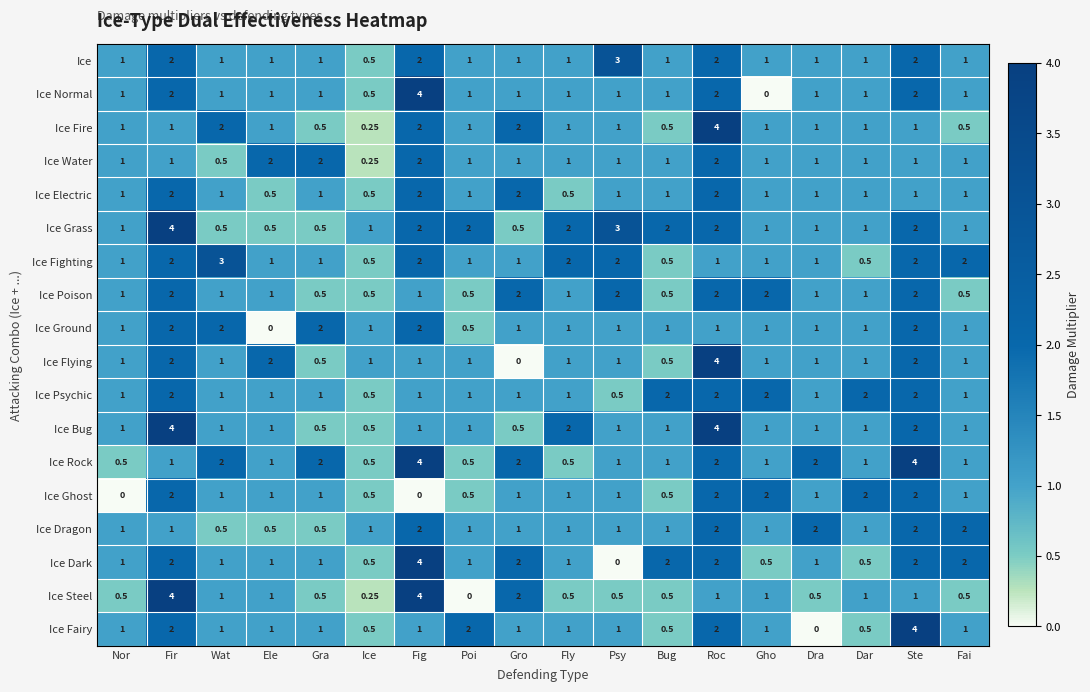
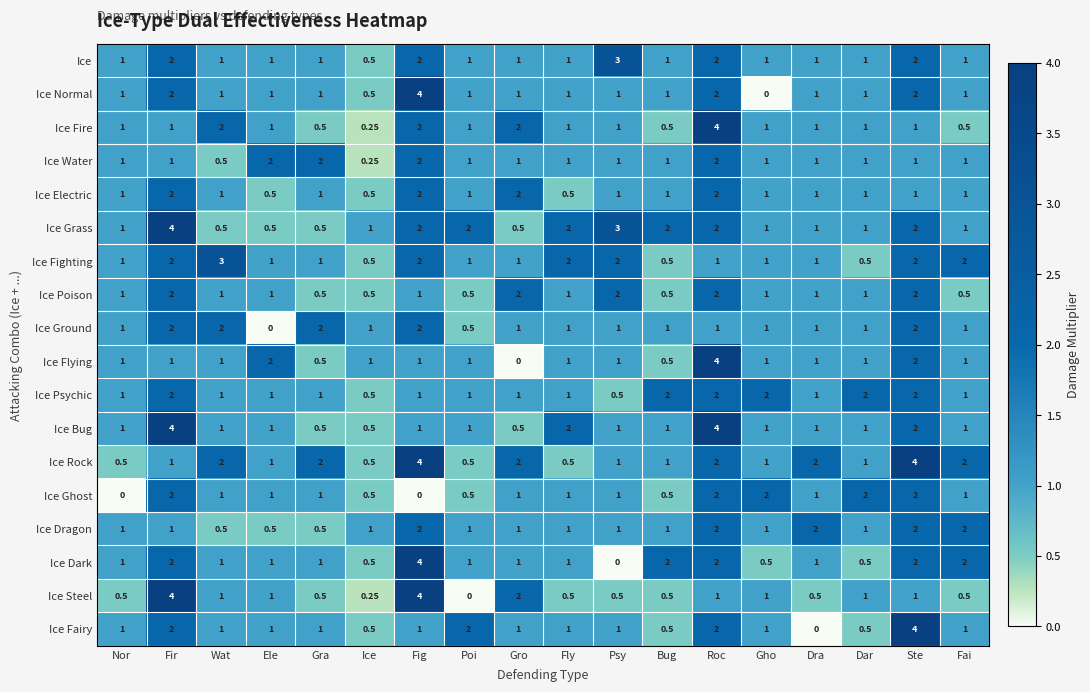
  {
    "Ice Poison": {
      "Nor": 1,
      "Fir": 2,
      "Wat": 1,
      "Ele": 1,
      "Gra": 0.5,
      "Ice": 0.5,
      "Fig": 1,
      "Poi": 0.5,
      "Gro": 2,
      "Fly": 1,
      "Psy": 2,
      "Bug": 0.5,
      "Roc": 2,
-     "Gho": 2,
+     "Gho": 1,
      "Dra": 1,
      "Dar": 1,
      "Ste": 2,
      "Fai": 0.5
    },
    "Ice Flying": {
      "Nor": 1,
-     "Fir": 2,
+     "Fir": 1,
      "Wat": 1,
      "Ele": 2,
      "Gra": 0.5,
      "Ice": 1,
      "Fig": 1,
      "Poi": 1,
      "Gro": 0,
      "Fly": 1,
      "Psy": 1,
      "Bug": 0.5,
      "Roc": 4,
      "Gho": 1,
      "Dra": 1,
      "Dar": 1,
      "Ste": 2,
      "Fai": 1
    },
    "Ice Rock": {
      "Nor": 0.5,
      "Fir": 1,
      "Wat": 2,
      "Ele": 1,
      "Gra": 2,
      "Ice": 0.5,
      "Fig": 4,
      "Poi": 0.5,
      "Gro": 2,
      "Fly": 0.5,
      "Psy": 1,
      "Bug": 1,
      "Roc": 2,
      "Gho": 1,
      "Dra": 2,
      "Dar": 1,
      "Ste": 4,
-     "Fai": 1
+     "Fai": 2
    },
    "Ice Dark": {
      "Nor": 1,
      "Fir": 2,
      "Wat": 1,
      "Ele": 1,
      "Gra": 1,
      "Ice": 0.5,
      "Fig": 4,
      "Poi": 1,
-     "Gro": 2,
+     "Gro": 1,
      "Fly": 1,
      "Psy": 0,
      "Bug": 2,
      "Roc": 2,
      "Gho": 0.5,
      "Dra": 1,
      "Dar": 0.5,
      "Ste": 2,
      "Fai": 2
    }
  }
